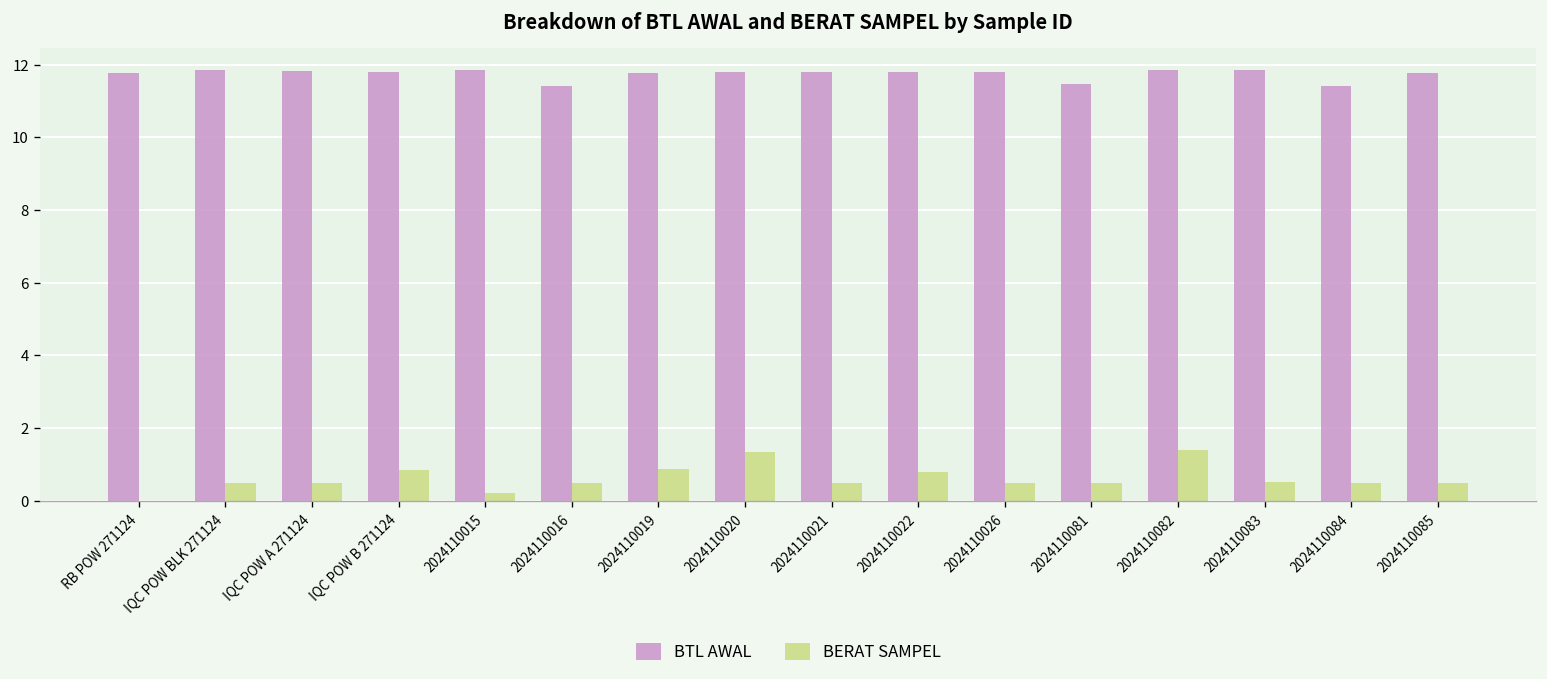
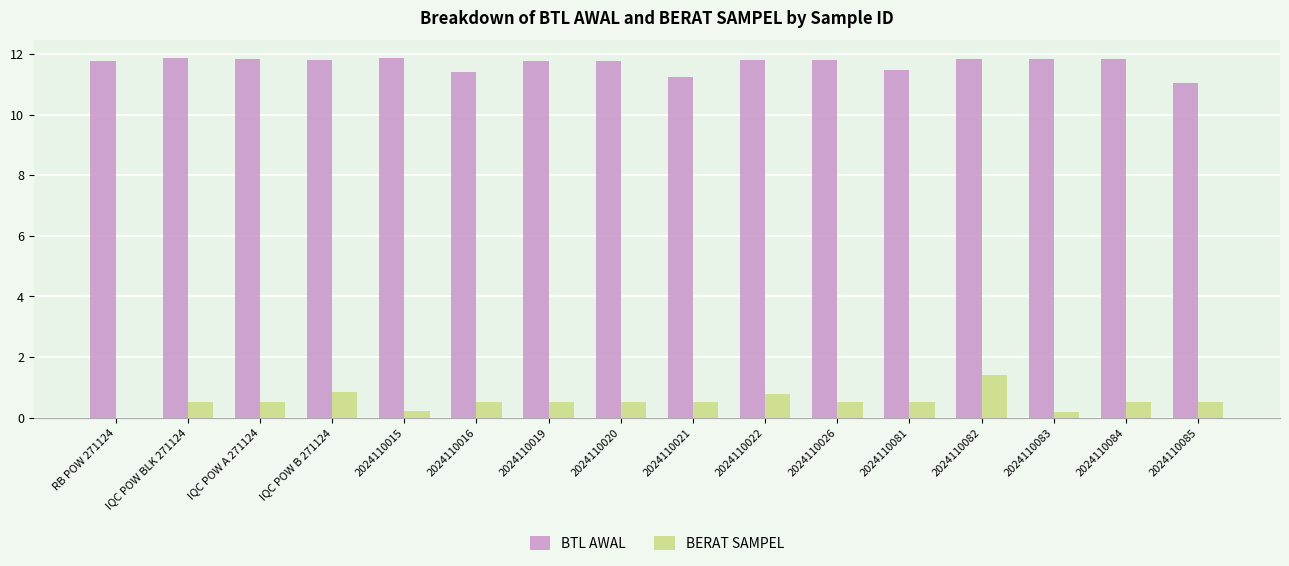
  {
    "BTL AWAL": {
      "RB POW 271124": 11.8,
      "IQC POW BLK 271124": 11.9,
      "IQC POW A 271124": 11.8,
      "IQC POW B 271124": 11.8,
      "2024110015": 11.9,
      "2024110016": 11.4,
      "2024110019": 11.8,
      "2024110020": 11.8,
-     "2024110021": 11.8,
+     "2024110021": 11.2,
      "2024110022": 11.8,
      "2024110026": 11.8,
      "2024110081": 11.5,
      "2024110082": 11.9,
      "2024110083": 11.9,
-     "2024110084": 11.4,
-     "2024110085": 11.8
+     "2024110084": 11.8,
+     "2024110085": 11.0
    },
    "BERAT SAMPEL": {
      "RB POW 271124": 0.0,
      "IQC POW BLK 271124": 0.5,
      "IQC POW A 271124": 0.5,
      "IQC POW B 271124": 0.9,
      "2024110015": 0.2,
      "2024110016": 0.5,
-     "2024110019": 0.9,
-     "2024110020": 1.4,
+     "2024110019": 0.5,
+     "2024110020": 0.5,
      "2024110021": 0.5,
      "2024110022": 0.8,
      "2024110026": 0.5,
      "2024110081": 0.5,
      "2024110082": 1.4,
-     "2024110083": 0.5,
+     "2024110083": 0.2,
      "2024110084": 0.5,
      "2024110085": 0.5
    }
  }
